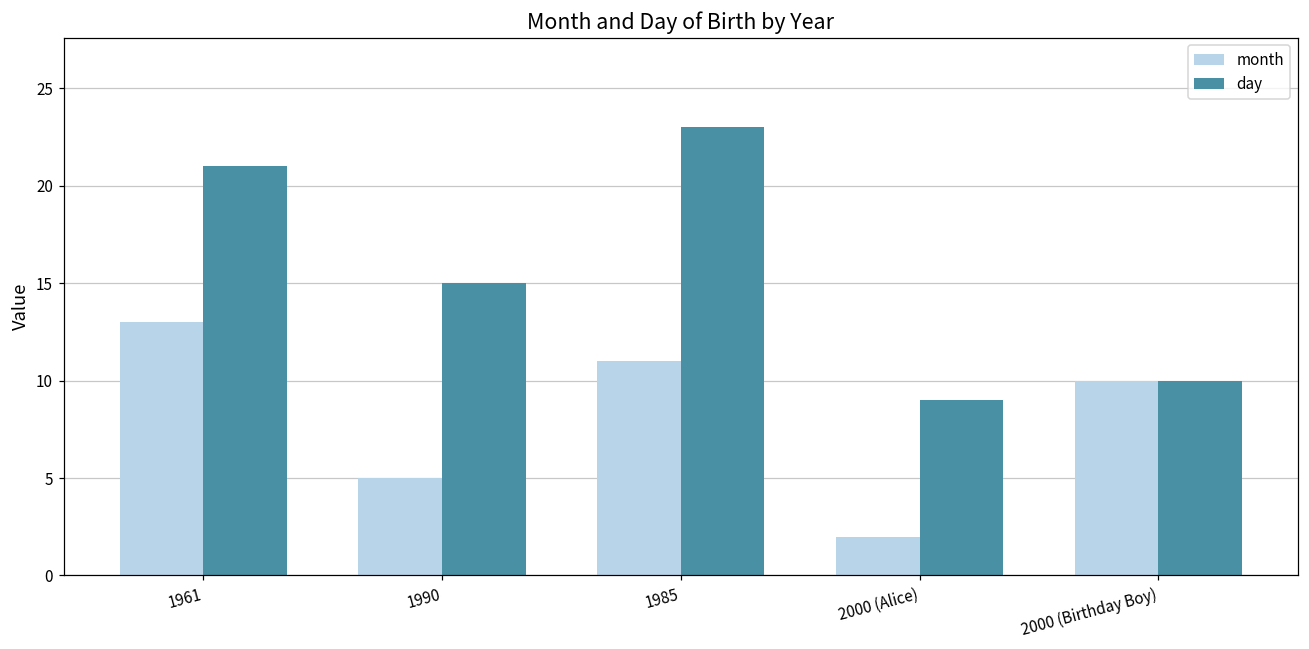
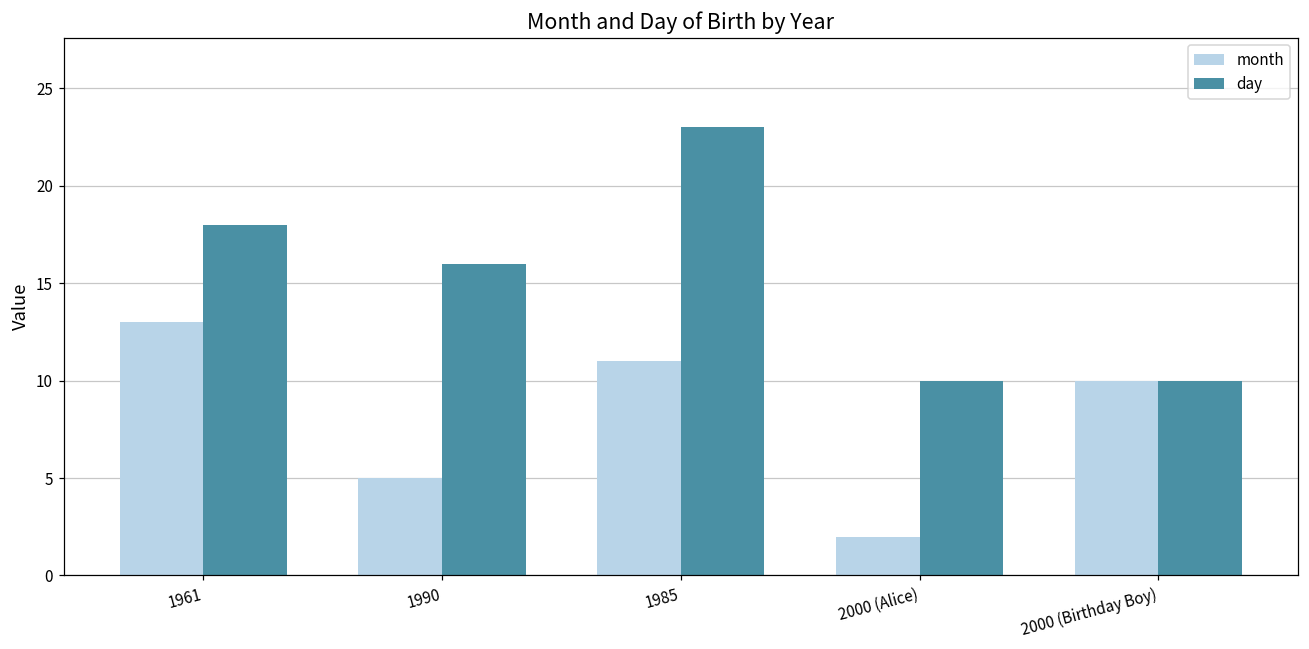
  {
    "month": {
      "1961": 13,
      "1990": 5,
      "1985": 11,
      "2000 (Alice)": 2,
      "2000 (Birthday Boy)": 10
    },
    "day": {
-     "1961": 21,
-     "1990": 15,
+     "1961": 18,
+     "1990": 16,
      "1985": 23,
-     "2000 (Alice)": 9,
+     "2000 (Alice)": 10,
      "2000 (Birthday Boy)": 10
    }
  }
